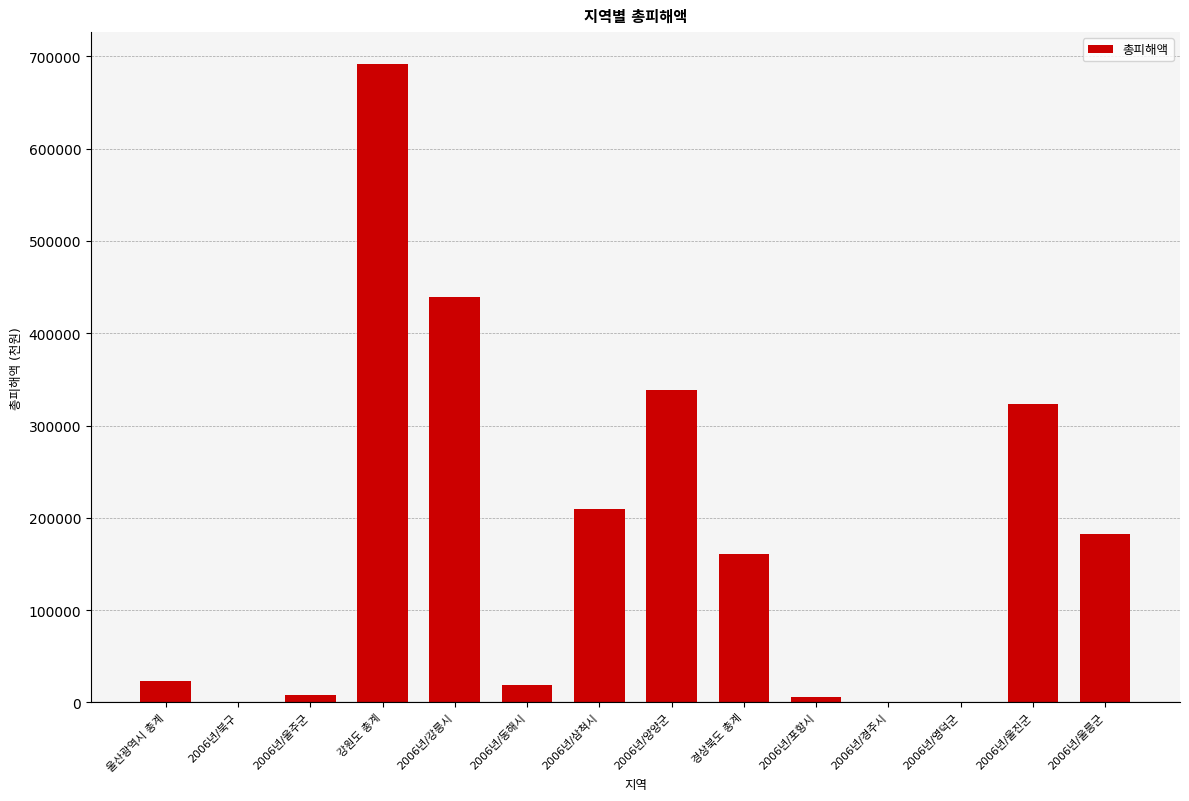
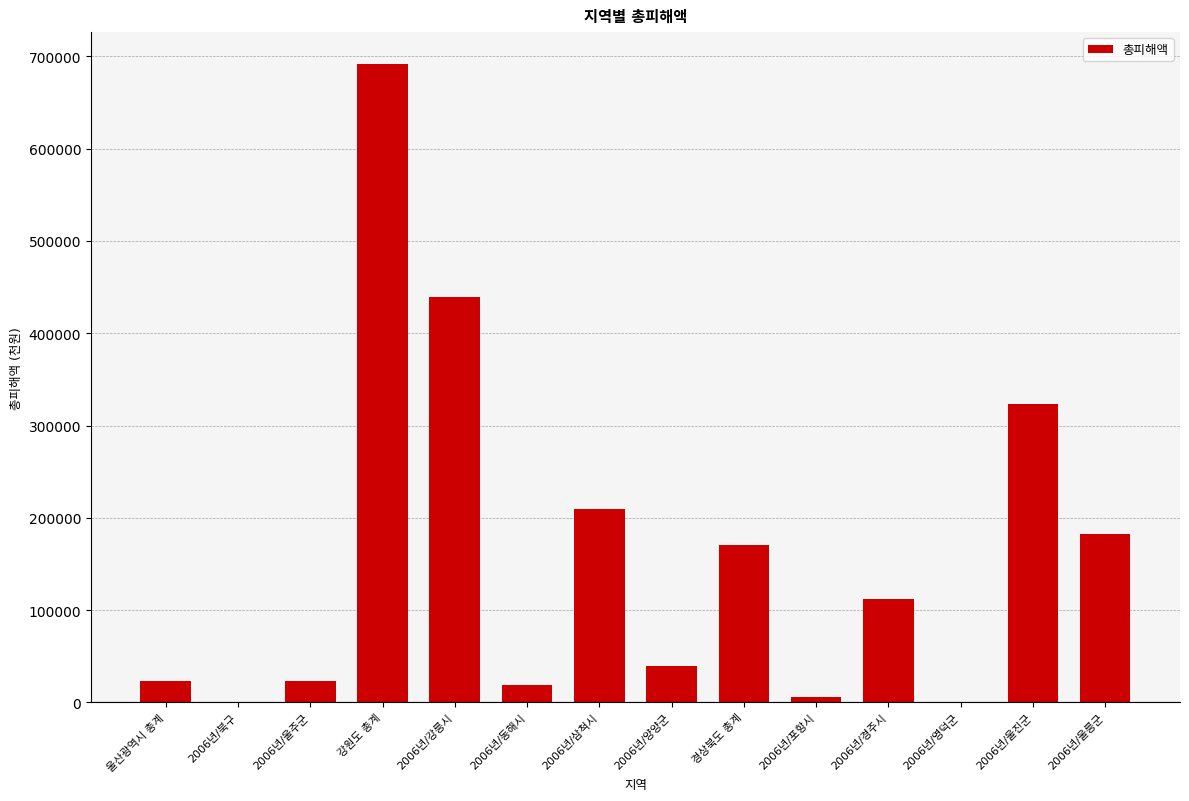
  {
    "울산광역시 총계": 20000,
    "2006년/북구": 0,
-   "2006년/울주군": 10000,
+   "2006년/울주군": 20000,
    "강원도 총계": 690000,
    "2006년/강릉시": 440000,
    "2006년/동해시": 20000,
    "2006년/삼척시": 210000,
-   "2006년/양양군": 340000,
-   "경상북도 총계": 160000,
+   "2006년/양양군": 40000,
+   "경상북도 총계": 170000,
    "2006년/포항시": 10000,
-   "2006년/경주시": 0,
+   "2006년/경주시": 110000,
    "2006년/영덕군": 0,
    "2006년/울진군": 320000,
    "2006년/울릉군": 180000
  }
